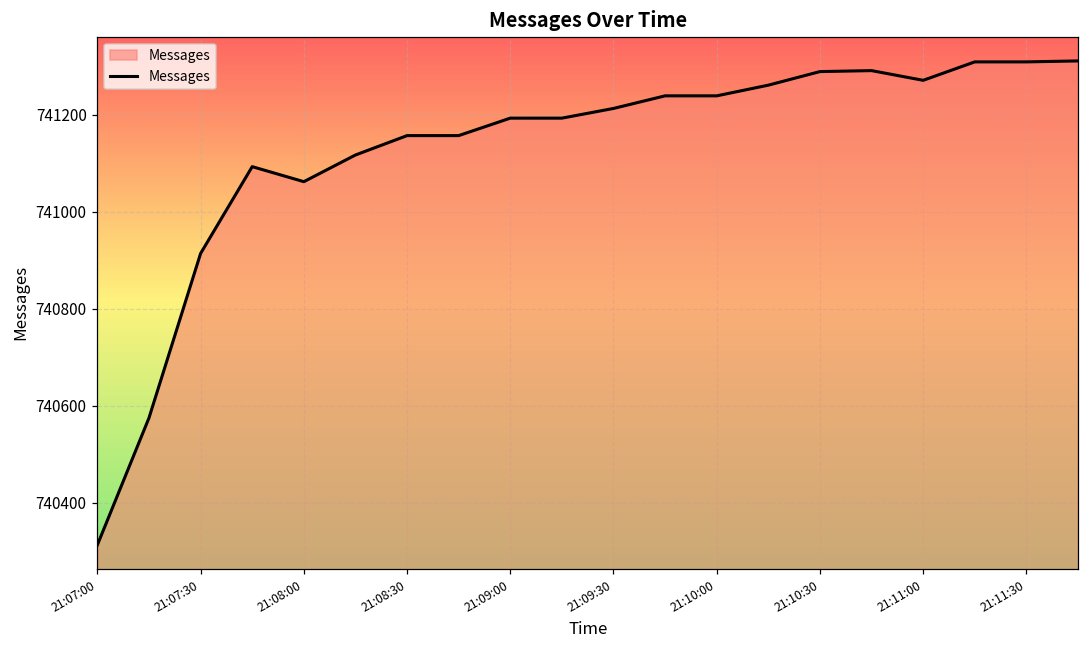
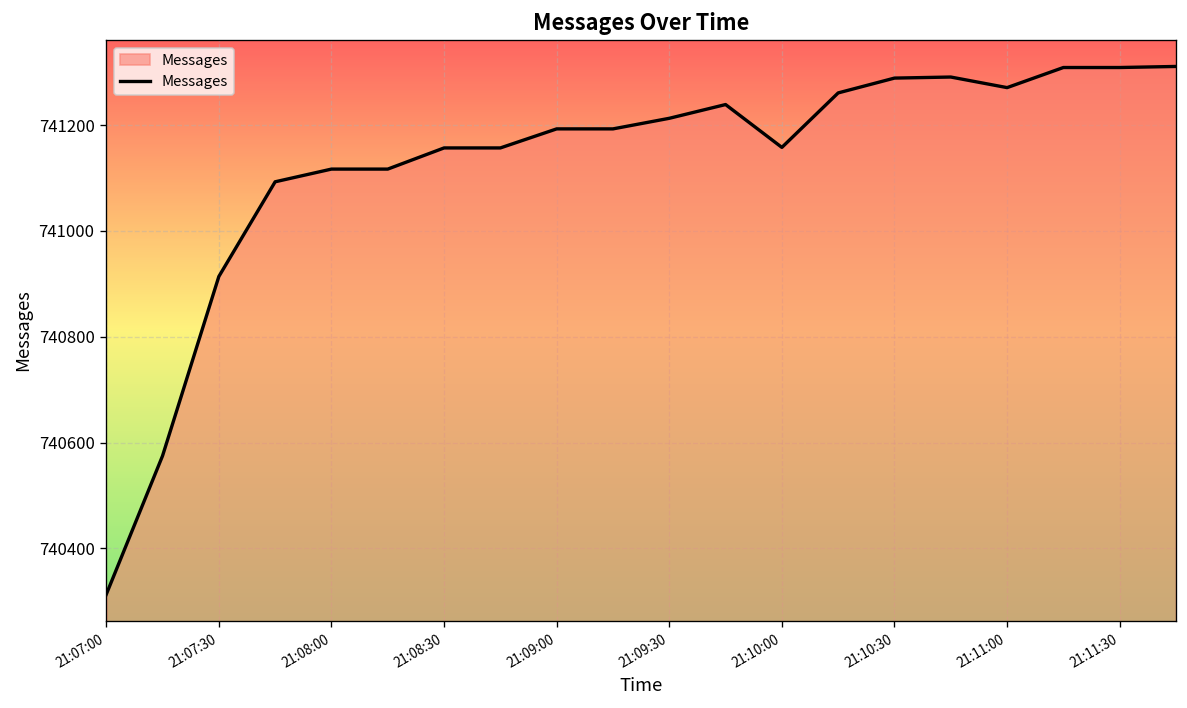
  {
    "21:07:00": 740310,
    "21:07:30": 740910,
-   "21:08:00": 741060,
+   "21:08:00": 741120,
    "21:08:30": 741160,
    "21:09:00": 741190,
    "21:09:30": 741210,
-   "21:10:00": 741240,
+   "21:10:00": 741160,
    "21:10:30": 741290,
    "21:11:00": 741270,
    "21:11:30": 741310
  }
